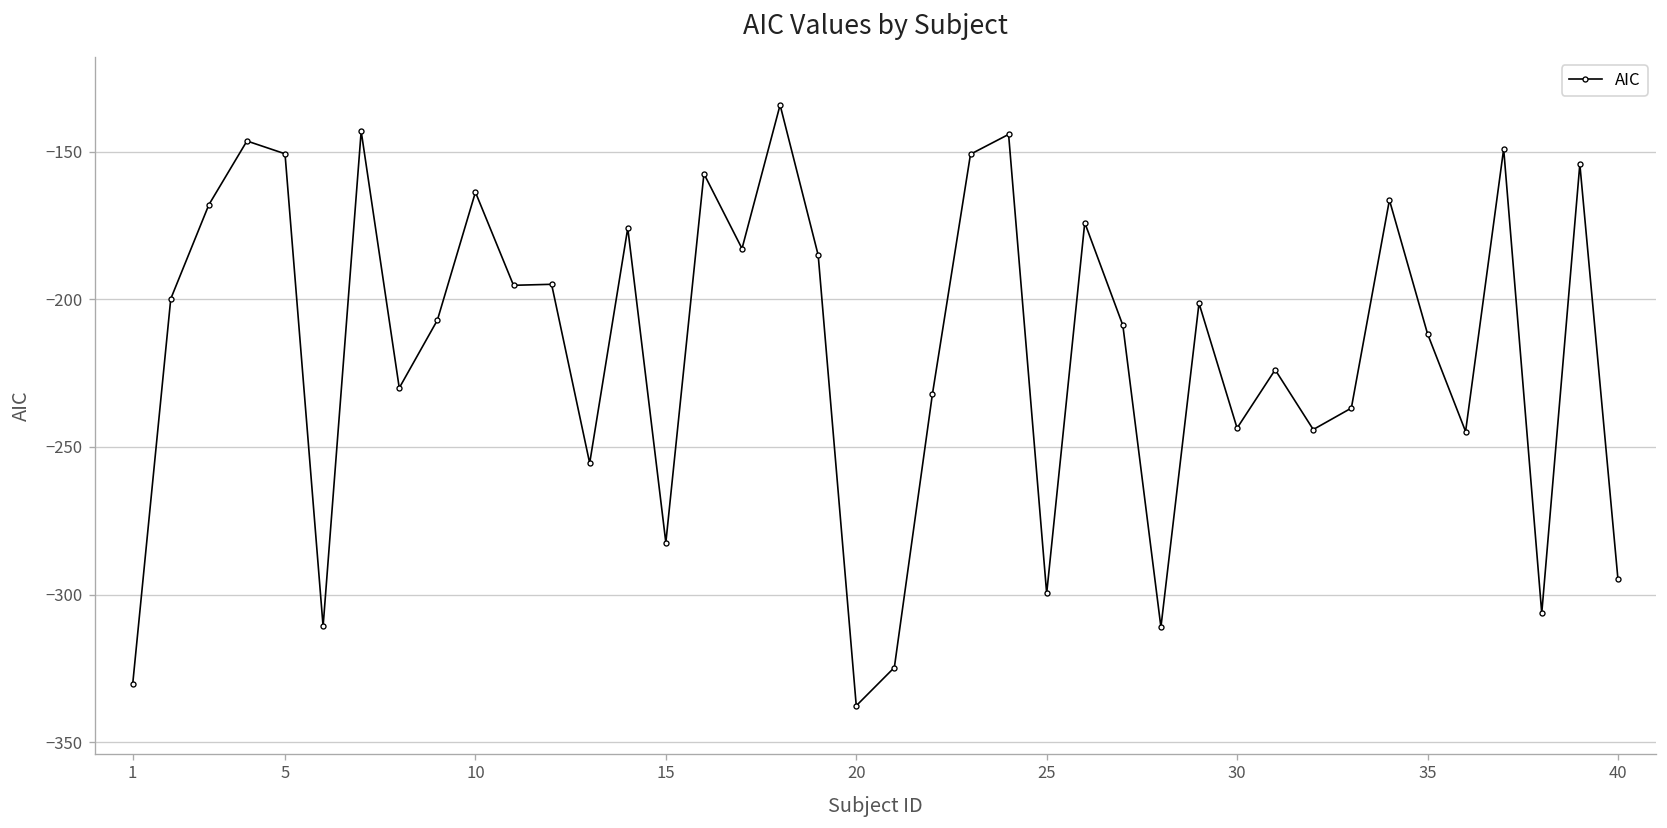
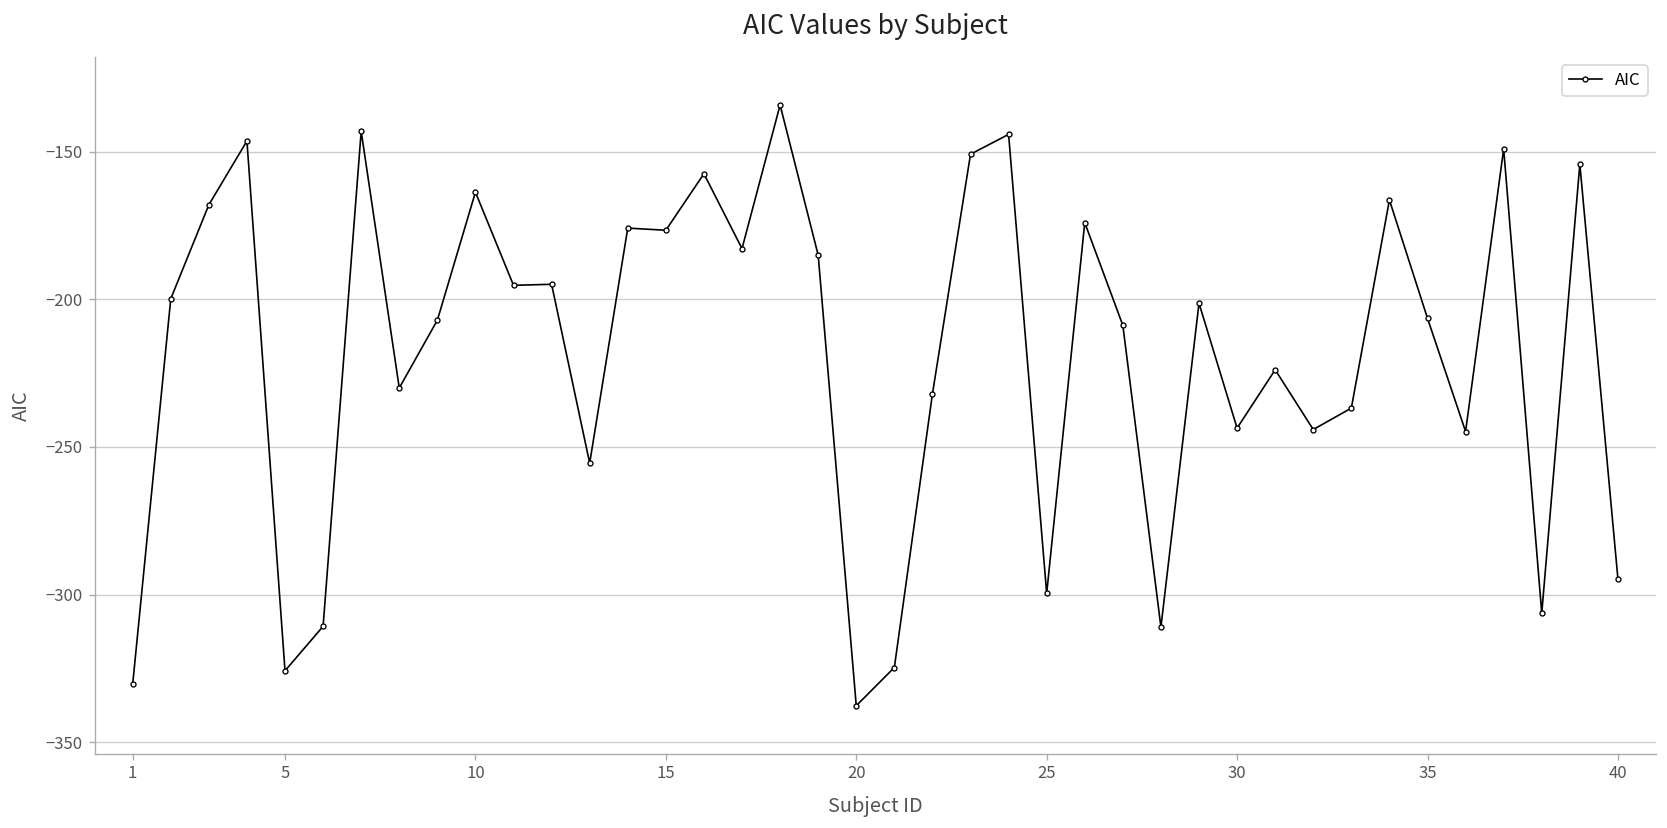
  {
    "1": -330,
-   "5": -151,
+   "5": -326,
    "10": -164,
-   "15": -282,
+   "15": -177,
    "20": -338,
    "25": -300,
    "30": -244,
-   "35": -212,
+   "35": -206,
    "40": -295
  }
